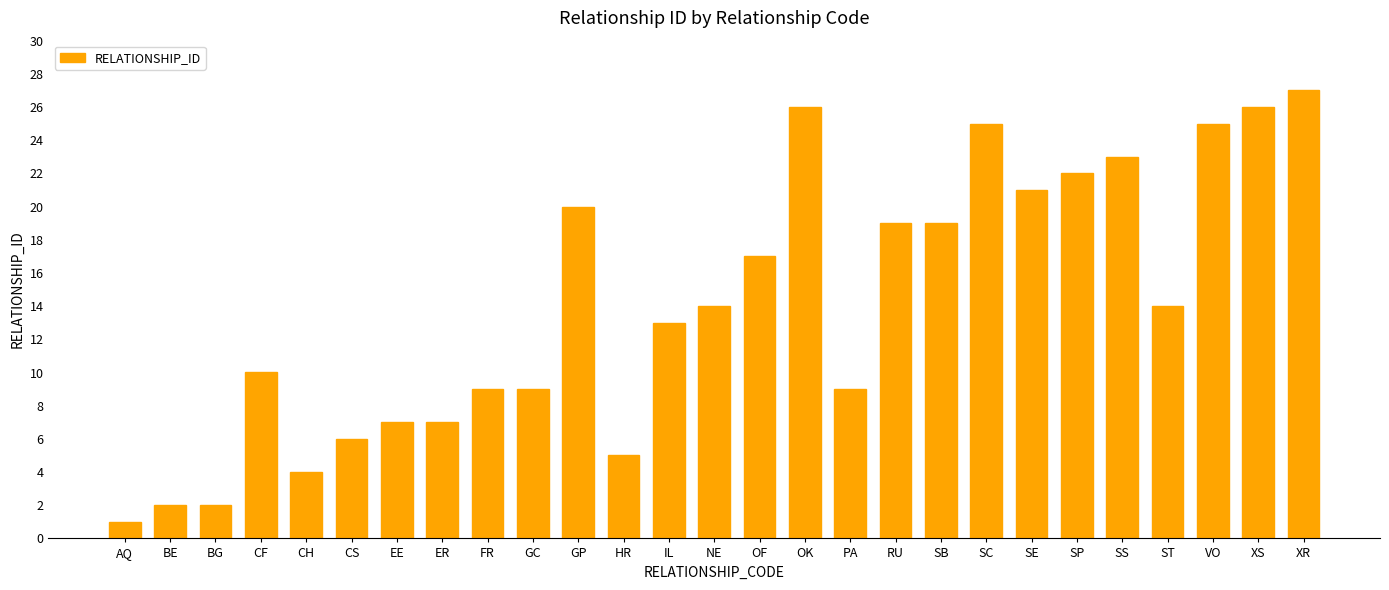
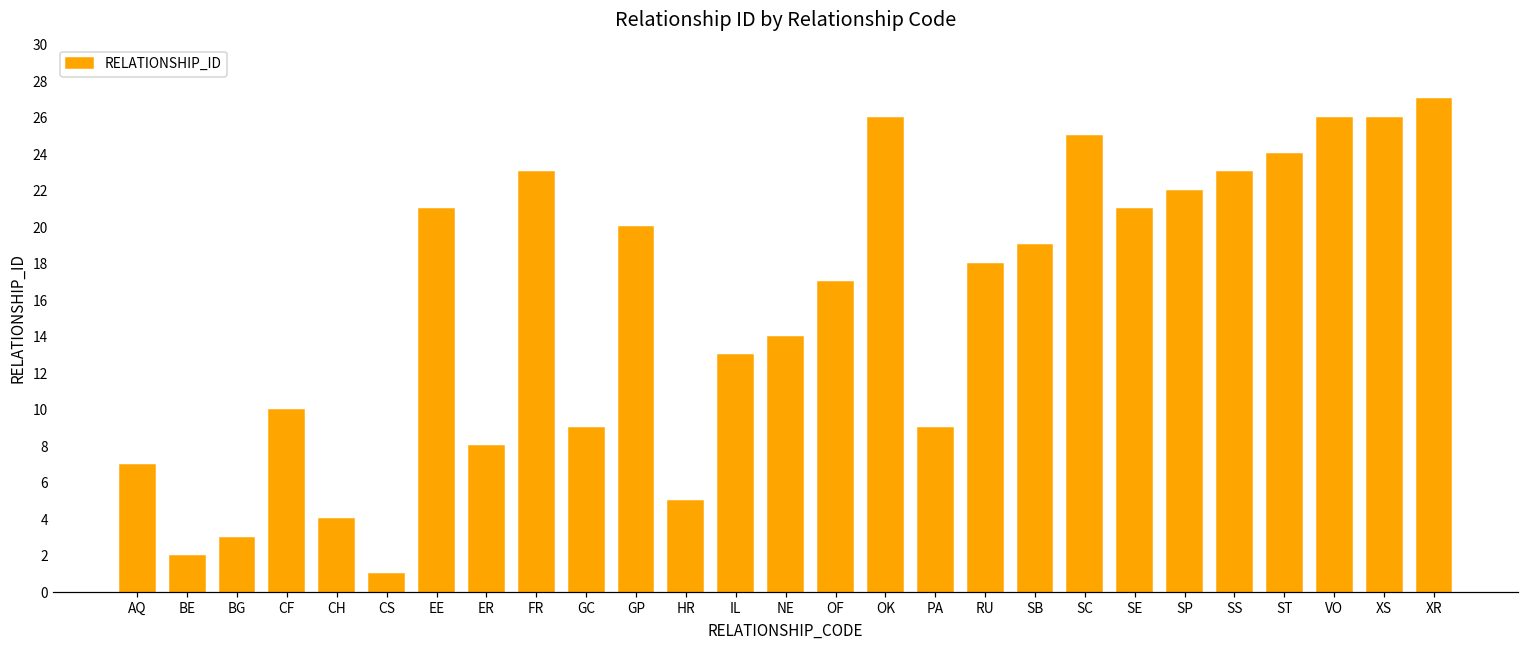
  {
-   "AQ": 1,
+   "AQ": 7,
    "BE": 2,
-   "BG": 2,
+   "BG": 3,
    "CF": 10,
    "CH": 4,
-   "CS": 6,
-   "EE": 7,
-   "ER": 7,
-   "FR": 9,
+   "CS": 1,
+   "EE": 21,
+   "ER": 8,
+   "FR": 23,
    "GC": 9,
    "GP": 20,
    "HR": 5,
    "IL": 13,
    "NE": 14,
    "OF": 17,
    "OK": 26,
    "PA": 9,
-   "RU": 19,
+   "RU": 18,
    "SB": 19,
    "SC": 25,
    "SE": 21,
    "SP": 22,
    "SS": 23,
-   "ST": 14,
-   "VO": 25,
+   "ST": 24,
+   "VO": 26,
    "XS": 26,
    "XR": 27
  }
